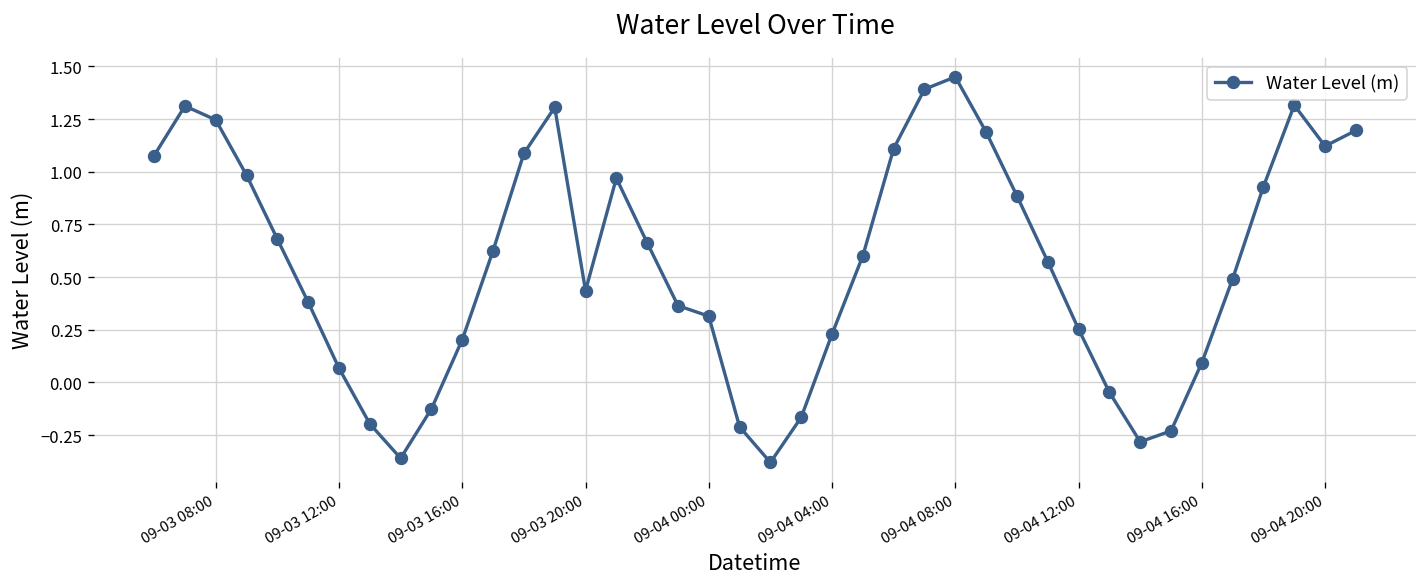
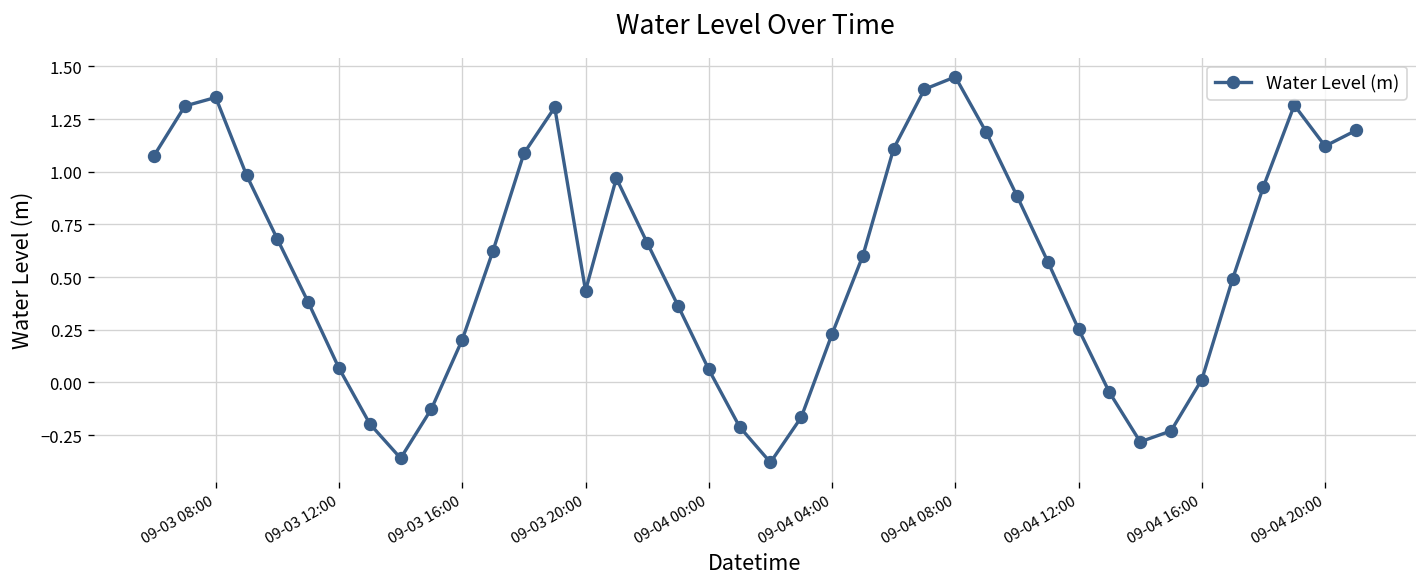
  {
-   "09-03 08:00": 1.25,
+   "09-03 08:00": 1.35,
    "09-03 12:00": 0.07,
    "09-03 16:00": 0.20,
    "09-03 20:00": 0.44,
-   "09-04 00:00": 0.31,
+   "09-04 00:00": 0.06,
    "09-04 04:00": 0.23,
    "09-04 08:00": 1.45,
    "09-04 12:00": 0.25,
-   "09-04 16:00": 0.09,
+   "09-04 16:00": 0.01,
    "09-04 20:00": 1.12
  }
